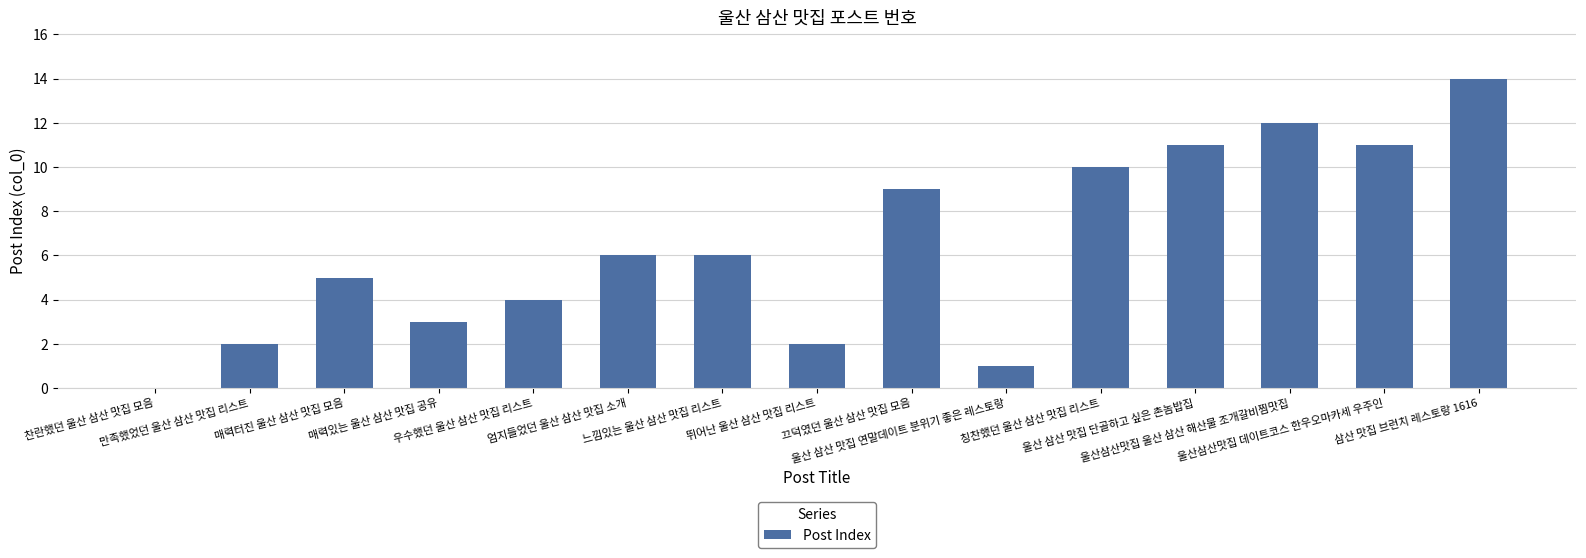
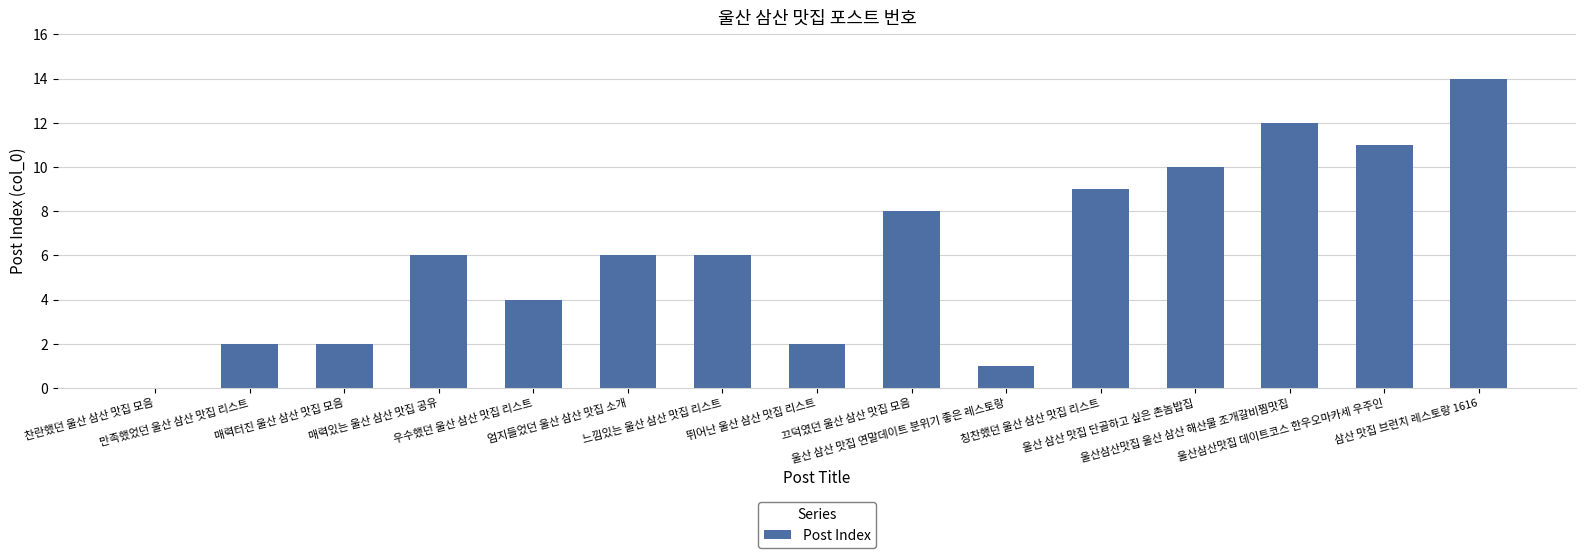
  {
    "찬란했던 울산 삼산 맛집 모음": 0,
    "만족했었던 울산 삼산 맛집 리스트": 2,
-   "매력터진 울산 삼산 맛집 모음": 5,
-   "매력있는 울산 삼산 맛집 공유": 3,
+   "매력터진 울산 삼산 맛집 모음": 2,
+   "매력있는 울산 삼산 맛집 공유": 6,
    "우수했던 울산 삼산 맛집 리스트": 4,
    "엄지들었던 울산 삼산 맛집 소개": 6,
    "느낌있는 울산 삼산 맛집 리스트": 6,
    "뛰어난 울산 삼산 맛집 리스트": 2,
-   "끄덕였던 울산 삼산 맛집 모음": 9,
+   "끄덕였던 울산 삼산 맛집 모음": 8,
    "울산 삼산 맛집 연말데이트 분위기 좋은 레스토랑": 1,
-   "칭찬했던 울산 삼산 맛집 리스트": 10,
-   "울산 삼산 맛집 단골하고 싶은 촌놈밥집": 11,
+   "칭찬했던 울산 삼산 맛집 리스트": 9,
+   "울산 삼산 맛집 단골하고 싶은 촌놈밥집": 10,
    "울산삼산맛집 울산 삼산 해산물 조개갈비찜맛집": 12,
    "울산삼산맛집 데이트코스 한우오마카세 우주인": 11,
    "삼산 맛집 브런치 레스토랑 1616": 14
  }
